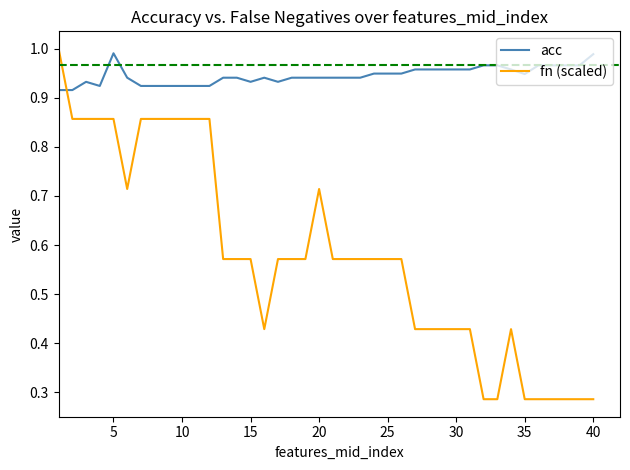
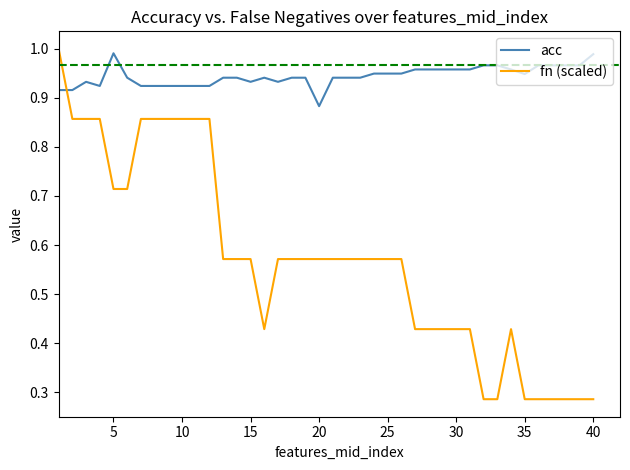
  {
    "acc": {
      "5": 0.99,
      "10": 0.92,
      "15": 0.93,
-     "20": 0.94,
+     "20": 0.88,
      "25": 0.95,
      "30": 0.96
    },
    "fn (scaled)": {
-     "5": 0.86,
+     "5": 0.71,
      "10": 0.86,
      "15": 0.57,
-     "20": 0.71,
+     "20": 0.57,
      "25": 0.57,
      "30": 0.43,
      "35": 0.29,
      "40": 0.29
    }
  }
